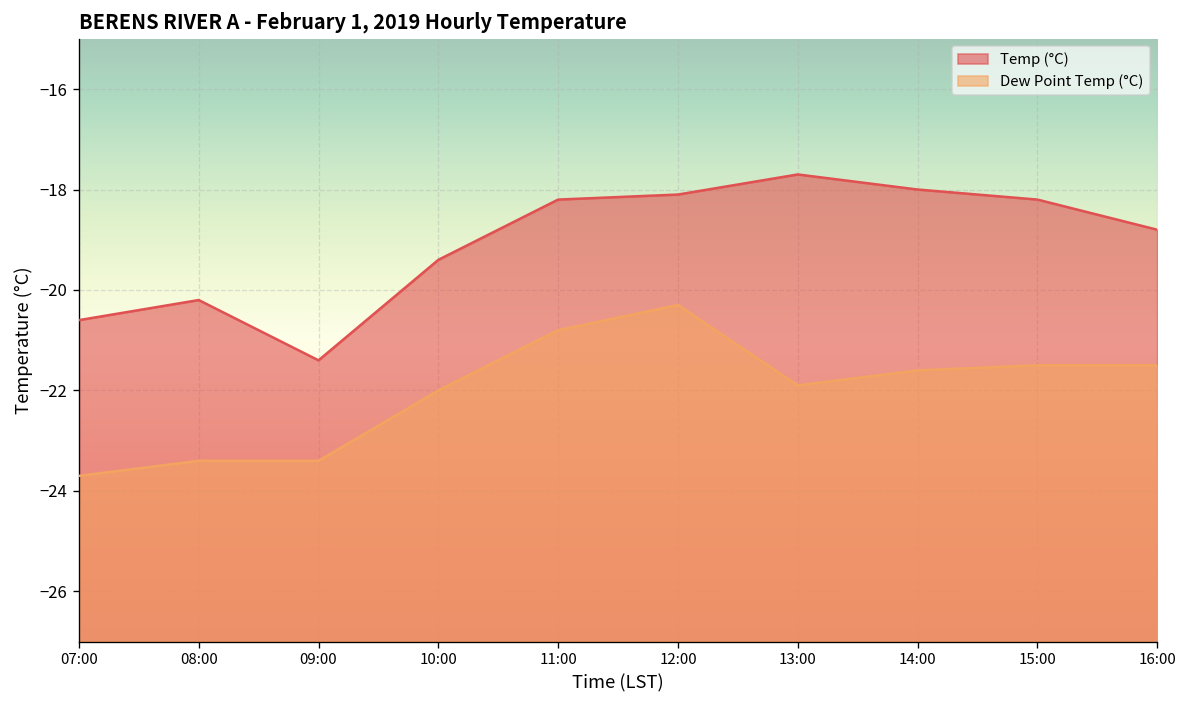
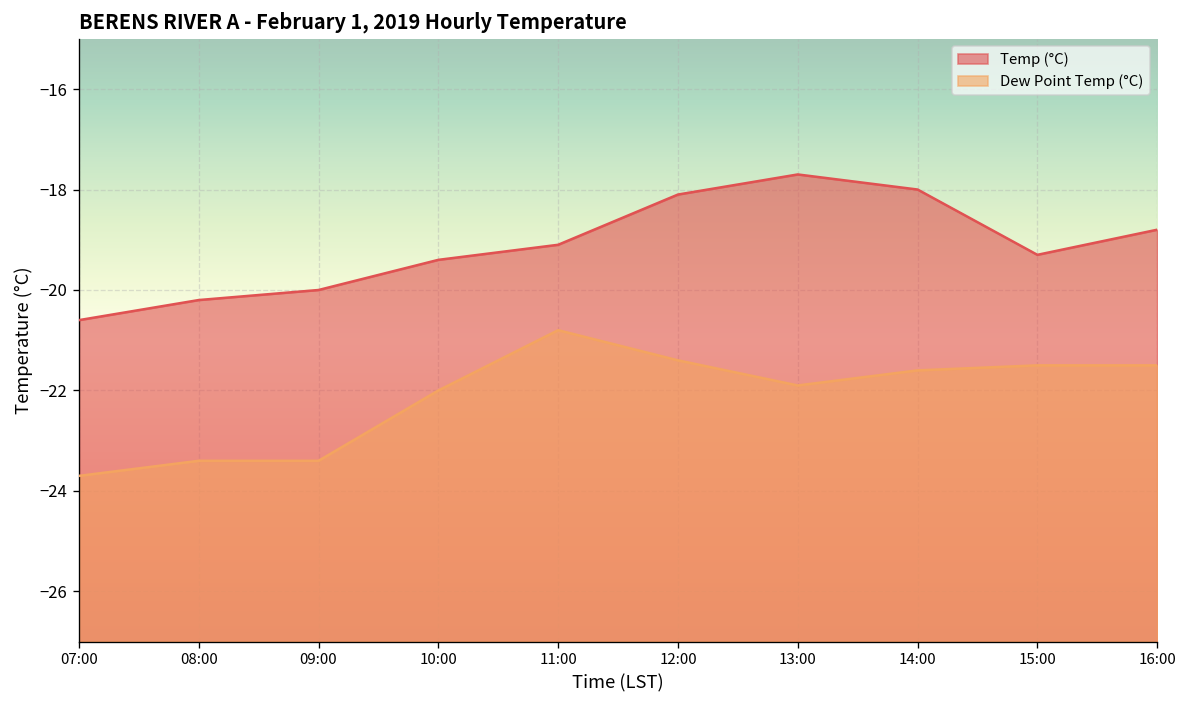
  {
    "Temp (°C)": {
      "07:00": -20.6,
      "08:00": -20.2,
-     "09:00": -21.4,
+     "09:00": -20.0,
      "10:00": -19.4,
-     "11:00": -18.2,
+     "11:00": -19.1,
      "12:00": -18.1,
      "13:00": -17.7,
      "14:00": -18.0,
-     "15:00": -18.2,
+     "15:00": -19.3,
      "16:00": -18.8
    },
    "Dew Point Temp (°C)": {
      "07:00": -23.7,
      "08:00": -23.4,
      "09:00": -23.4,
      "10:00": -22.0,
      "11:00": -20.8,
-     "12:00": -20.3,
+     "12:00": -21.4,
      "13:00": -21.9,
      "14:00": -21.6,
      "15:00": -21.5,
      "16:00": -21.5
    }
  }
